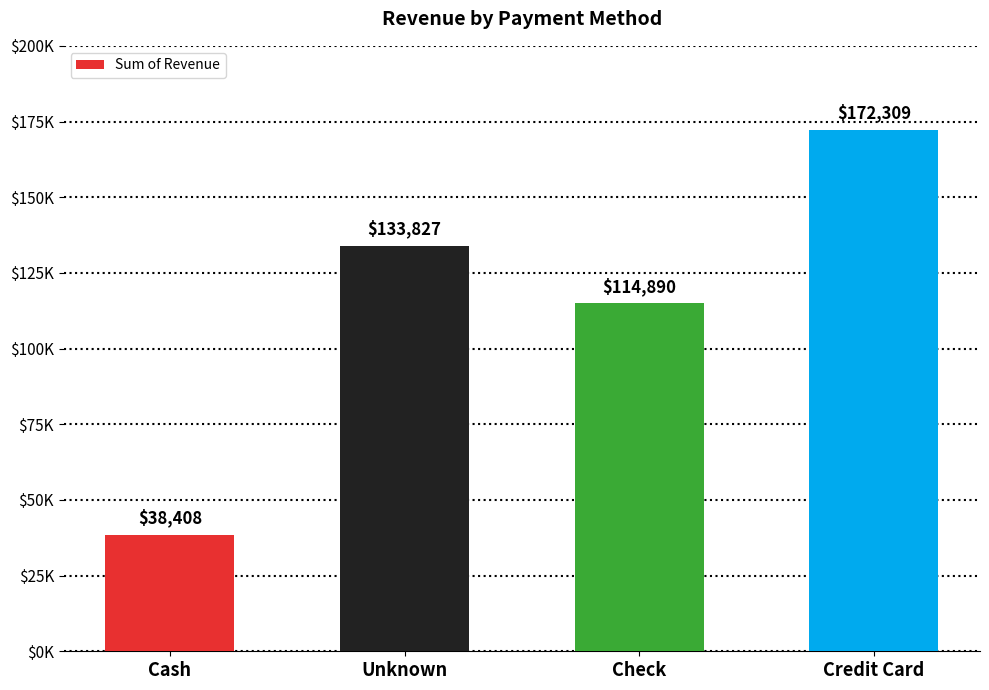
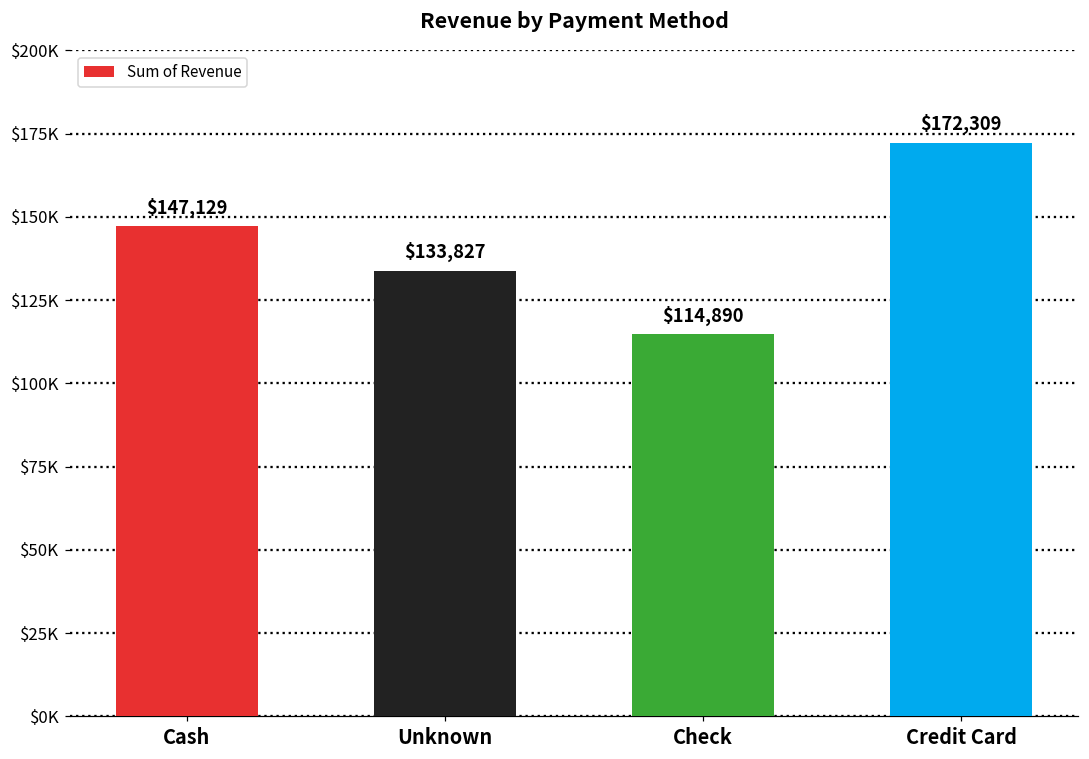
  {
-   "Cash": "$38,408",
+   "Cash": "$147,129",
    "Unknown": "$133,827",
    "Check": "$114,890",
    "Credit Card": "$172,309"
  }
